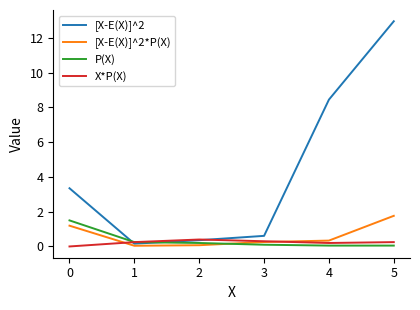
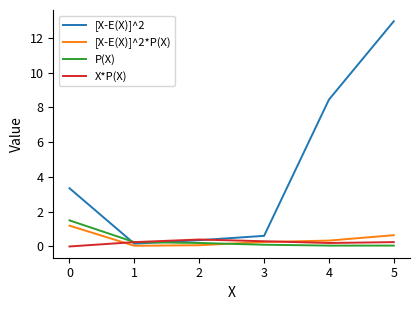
  {
    "[X-E(X)]^2": {
      "0": 3.4,
      "3": 0.6,
      "4": 8.5,
      "5": 13.0
    },
    "[X-E(X)]^2*P(X)": {
      "0": 1.2,
-     "5": 1.8
+     "5": 0.6
    },
    "P(X)": {
      "0": 1.5,
      "3": 0.1,
      "4": 0.1,
      "5": 0.1
    },
    "X*P(X)": {
      "0": 0.0,
      "5": 0.3
    }
  }
